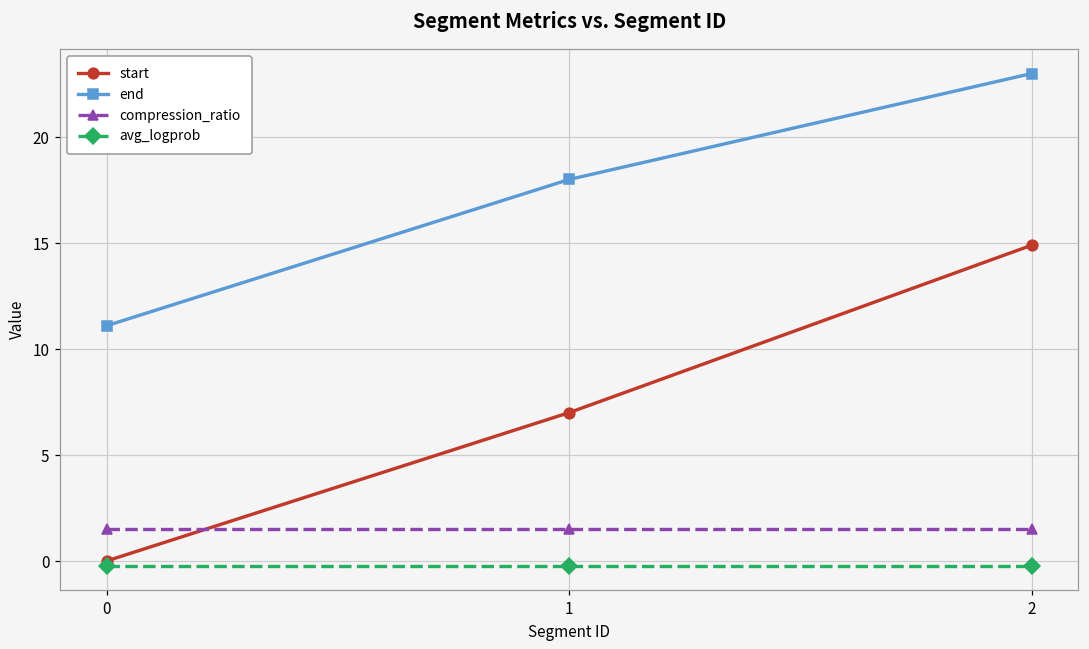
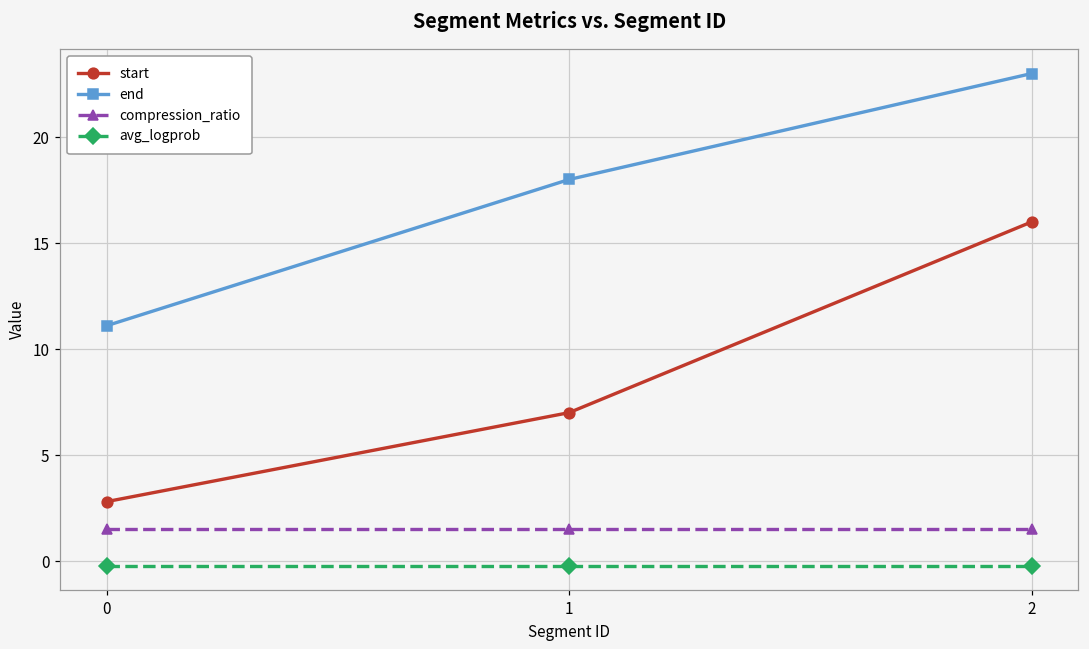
  {
    "start": {
-     "0": 0.0,
+     "0": 2.8,
      "1": 7.0,
-     "2": 14.9
+     "2": 16.0
    },
    "end": {
      "0": 11.1,
      "1": 18.0,
      "2": 23.0
    },
    "compression_ratio": {
      "0": 1.5,
      "1": 1.5,
      "2": 1.5
    },
    "avg_logprob": {
      "0": -0.2,
      "1": -0.2,
      "2": -0.2
    }
  }
